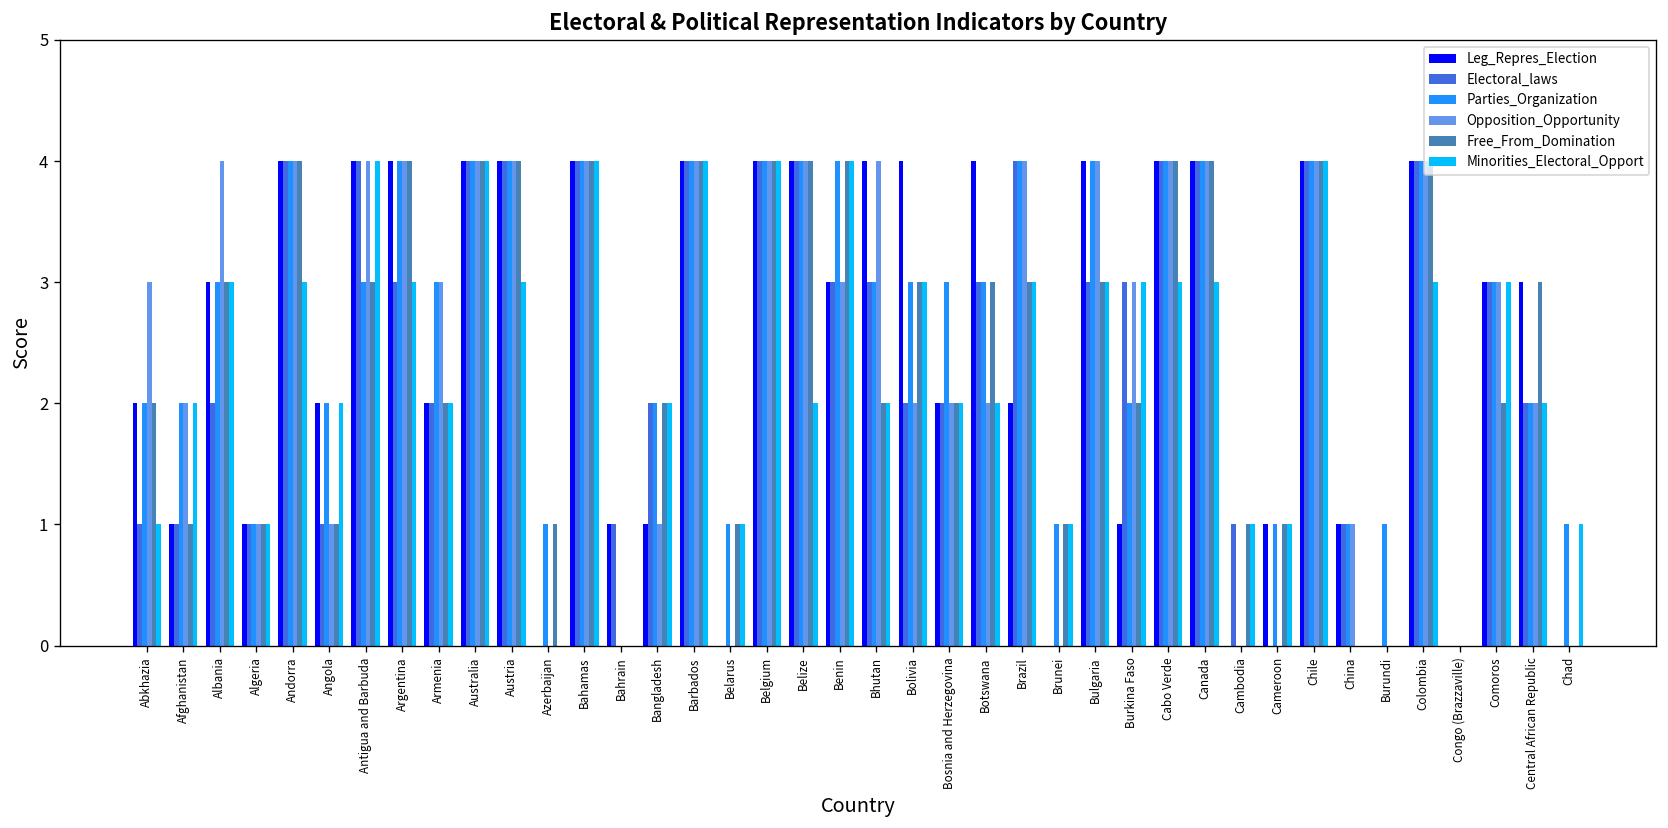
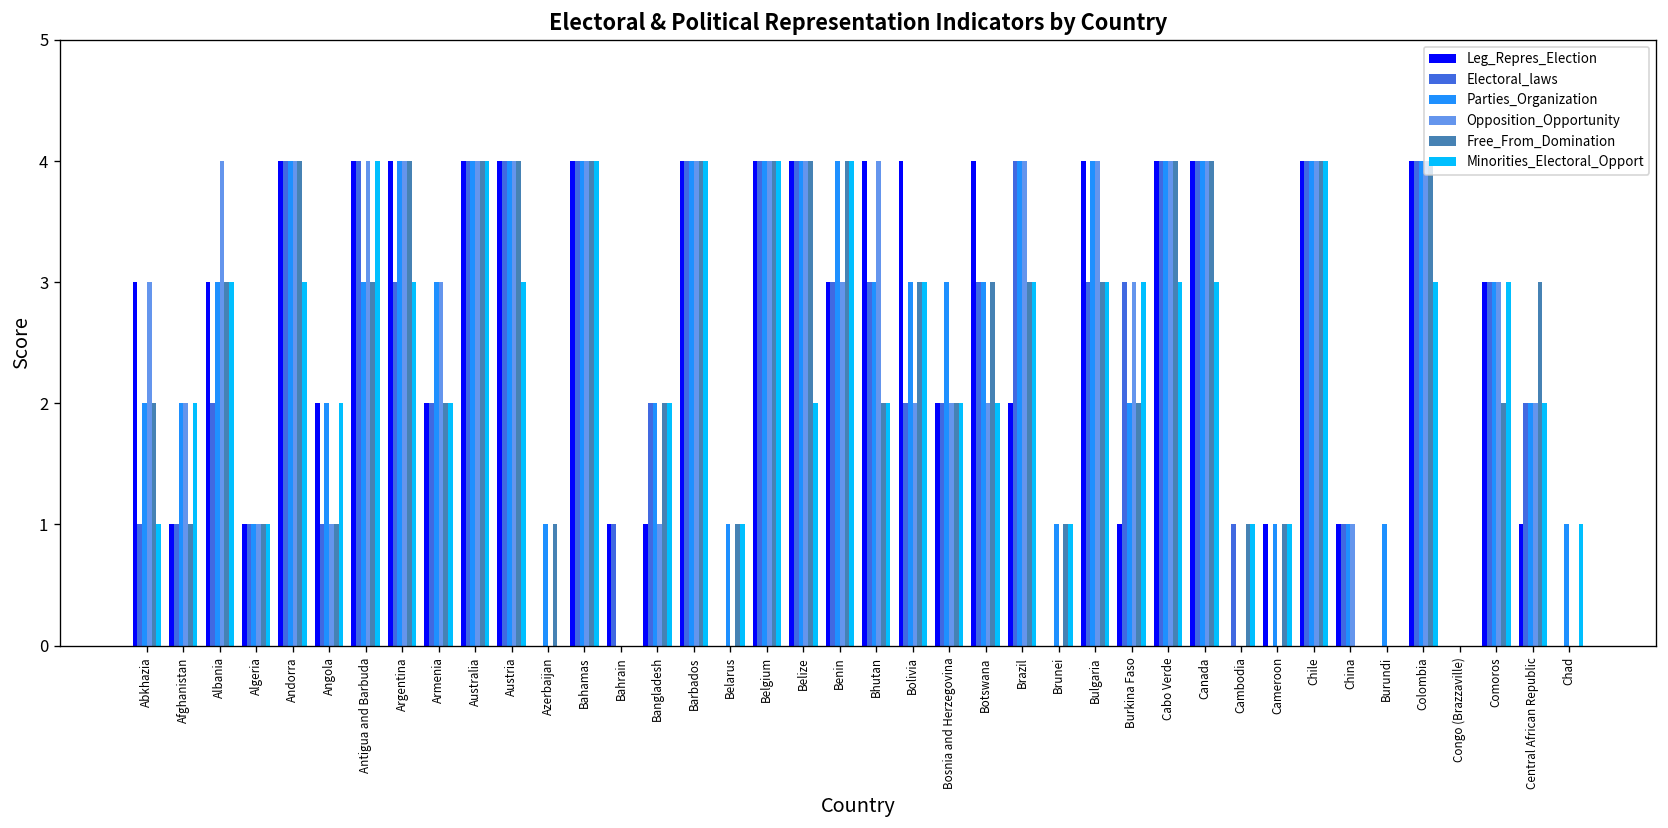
  {
    "Leg_Repres_Election": {
-     "Abkhazia": 2,
+     "Abkhazia": 3,
      "Afghanistan": 1,
      "Albania": 3,
      "Algeria": 1,
      "Andorra": 4,
      "Angola": 2,
      "Antigua and Barbuda": 4,
      "Argentina": 4,
      "Armenia": 2,
      "Australia": 4,
      "Austria": 4,
      "Azerbaijan": 0,
      "Bahamas": 4,
      "Bahrain": 1,
      "Bangladesh": 1,
      "Barbados": 4,
      "Belarus": 0,
      "Belgium": 4,
      "Belize": 4,
      "Benin": 3,
      "Bhutan": 4,
      "Bolivia": 4,
      "Bosnia and Herzegovina": 2,
      "Botswana": 4,
      "Brazil": 2,
      "Brunei": 0,
      "Bulgaria": 4,
      "Burkina Faso": 1,
      "Cabo Verde": 4,
      "Canada": 4,
      "Cambodia": 0,
      "Cameroon": 1,
      "Chile": 4,
      "China": 1,
      "Burundi": 0,
      "Colombia": 4,
      "Congo (Brazzaville)": 0,
      "Comoros": 3,
-     "Central African Republic": 3,
+     "Central African Republic": 1,
      "Chad": 0
    }
  }
